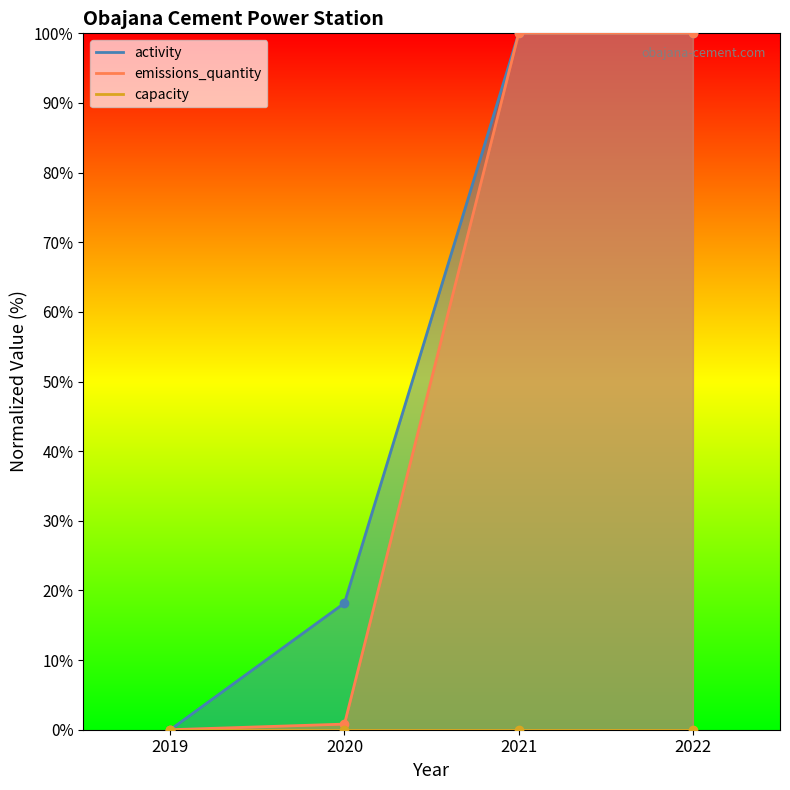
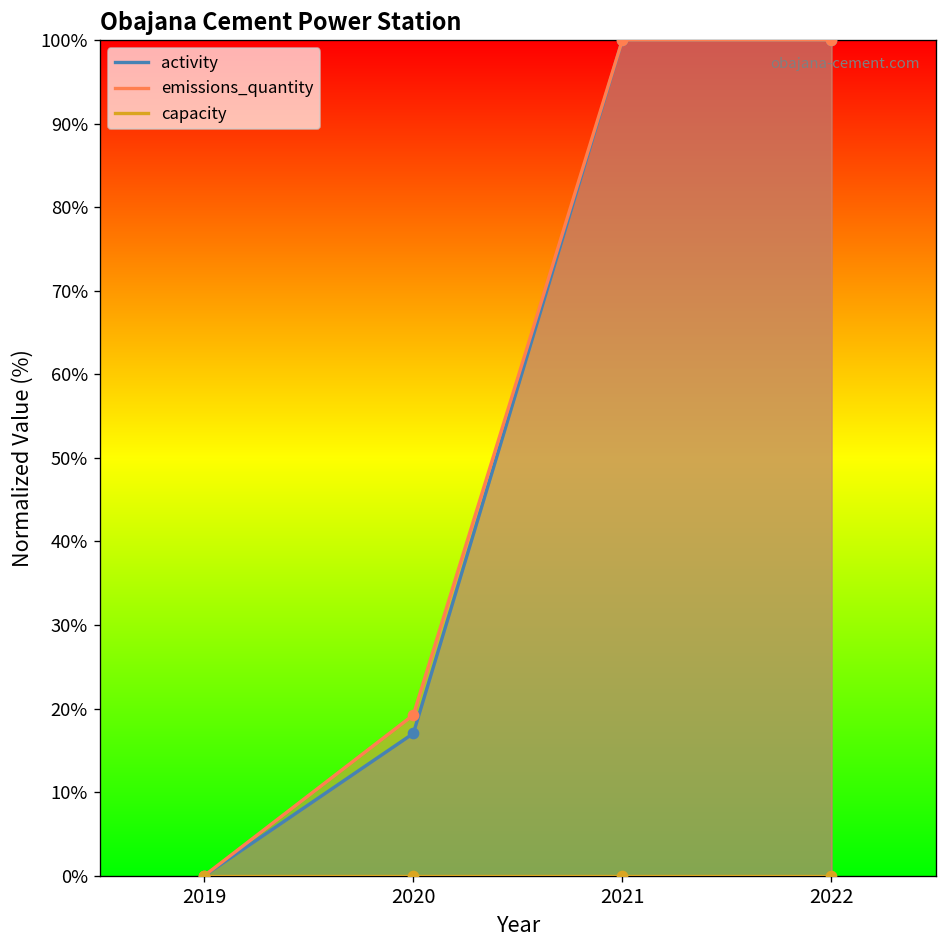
  {
    "activity": {
-     "2020": "18%"
+     "2020": "17%"
    },
    "emissions_quantity": {
-     "2020": "1%"
+     "2020": "19%"
    }
  }
